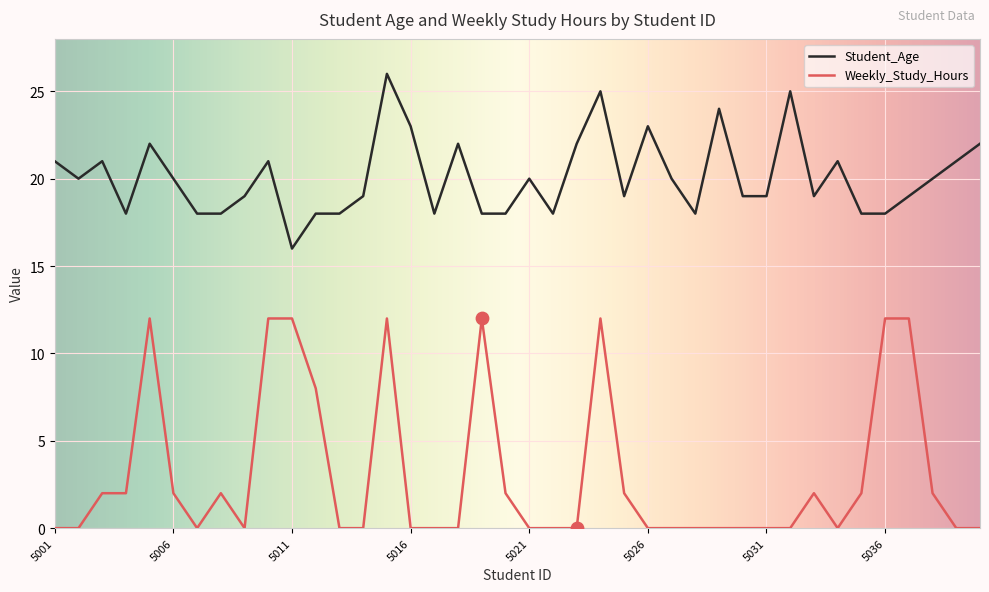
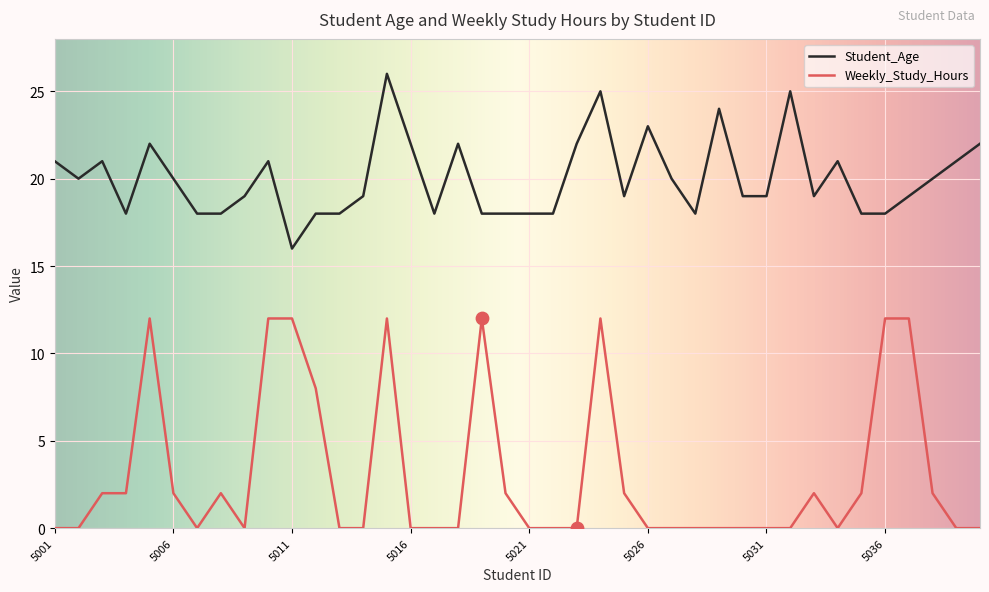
  {
    "Student_Age": {
      "5001": 21,
      "5006": 20,
      "5011": 16,
-     "5016": 23,
-     "5021": 20,
+     "5016": 22,
+     "5021": 18,
      "5026": 23,
      "5031": 19,
      "5036": 18
    }
  }
